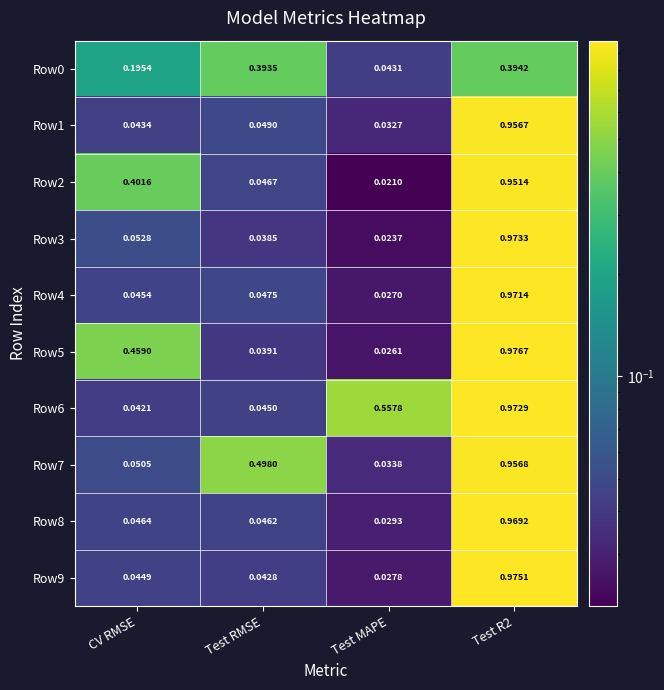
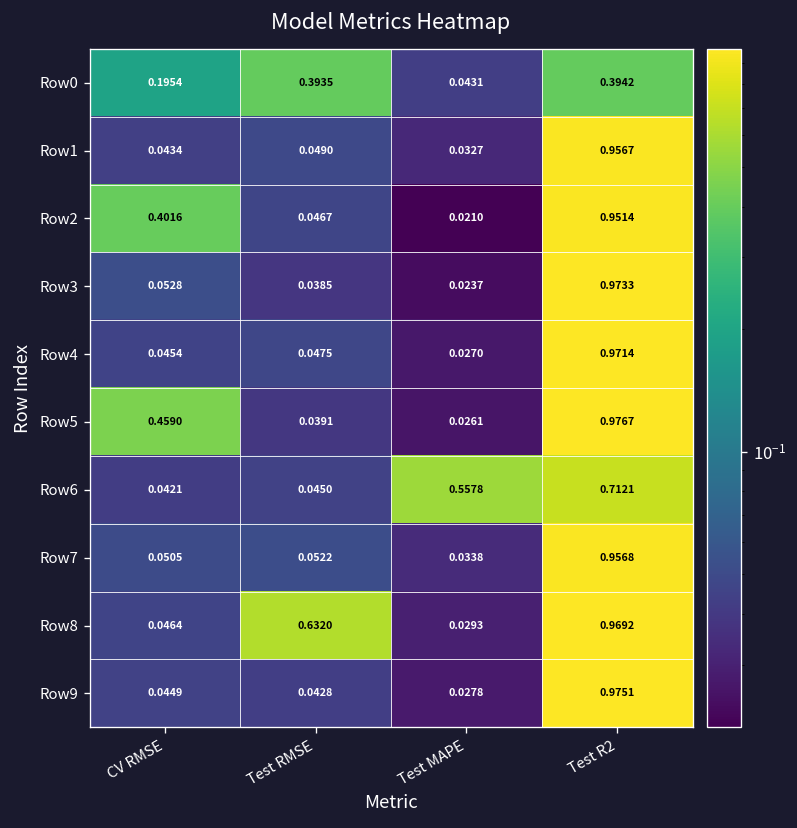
  {
    "Row0": {
      "CV RMSE": 0.1954,
      "Test RMSE": 0.3935,
      "Test MAPE": 0.0431,
      "Test R2": 0.3942
    },
    "Row1": {
      "CV RMSE": 0.0434,
      "Test RMSE": 0.0490,
      "Test MAPE": 0.0327,
      "Test R2": 0.9567
    },
    "Row2": {
      "CV RMSE": 0.4016,
      "Test RMSE": 0.0467,
      "Test MAPE": 0.0210,
      "Test R2": 0.9514
    },
    "Row3": {
      "CV RMSE": 0.0528,
      "Test RMSE": 0.0385,
      "Test MAPE": 0.0237,
      "Test R2": 0.9733
    },
    "Row4": {
      "CV RMSE": 0.0454,
      "Test RMSE": 0.0475,
      "Test MAPE": 0.0270,
      "Test R2": 0.9714
    },
    "Row5": {
      "CV RMSE": 0.4590,
      "Test RMSE": 0.0391,
      "Test MAPE": 0.0261,
      "Test R2": 0.9767
    },
    "Row6": {
      "CV RMSE": 0.0421,
      "Test RMSE": 0.0450,
      "Test MAPE": 0.5578,
-     "Test R2": 0.9729
+     "Test R2": 0.7121
    },
    "Row7": {
      "CV RMSE": 0.0505,
-     "Test RMSE": 0.4980,
+     "Test RMSE": 0.0522,
      "Test MAPE": 0.0338,
      "Test R2": 0.9568
    },
    "Row8": {
      "CV RMSE": 0.0464,
-     "Test RMSE": 0.0462,
+     "Test RMSE": 0.6320,
      "Test MAPE": 0.0293,
      "Test R2": 0.9692
    },
    "Row9": {
      "CV RMSE": 0.0449,
      "Test RMSE": 0.0428,
      "Test MAPE": 0.0278,
      "Test R2": 0.9751
    }
  }
